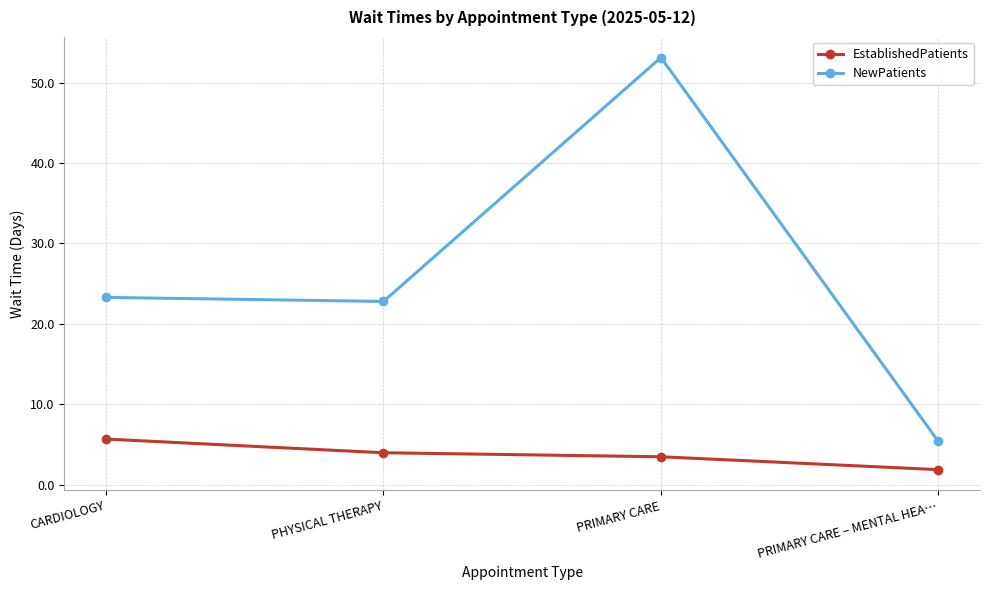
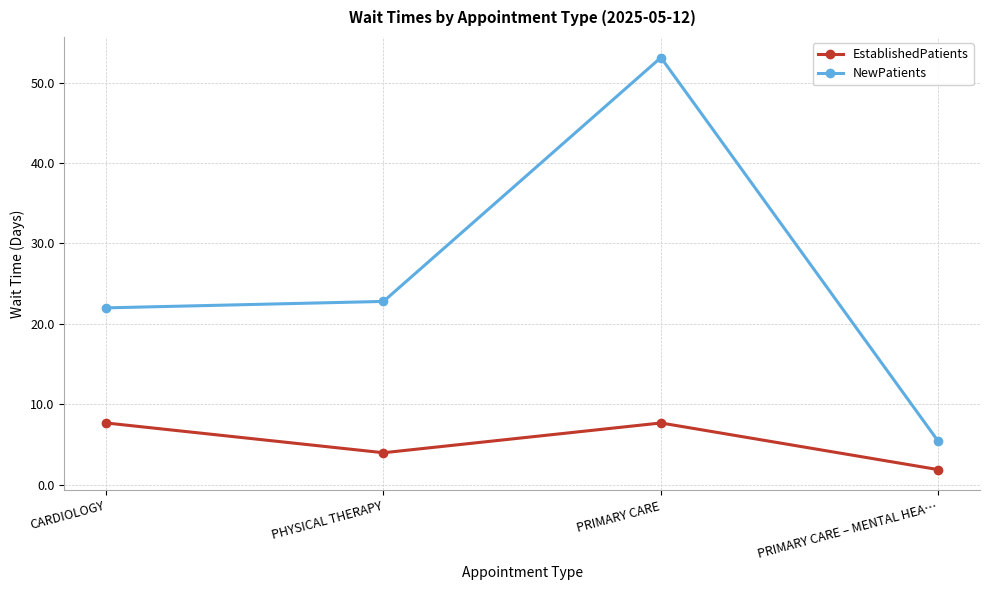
  {
    "EstablishedPatients": {
-     "CARDIOLOGY": 6,
+     "CARDIOLOGY": 8,
      "PHYSICAL THERAPY": 4,
-     "PRIMARY CARE": 4,
+     "PRIMARY CARE": 8,
      "PRIMARY CARE – MENTAL HEA…": 2
    },
    "NewPatients": {
-     "CARDIOLOGY": 23,
+     "CARDIOLOGY": 22,
      "PHYSICAL THERAPY": 23,
      "PRIMARY CARE": 53,
      "PRIMARY CARE – MENTAL HEA…": 5
    }
  }
